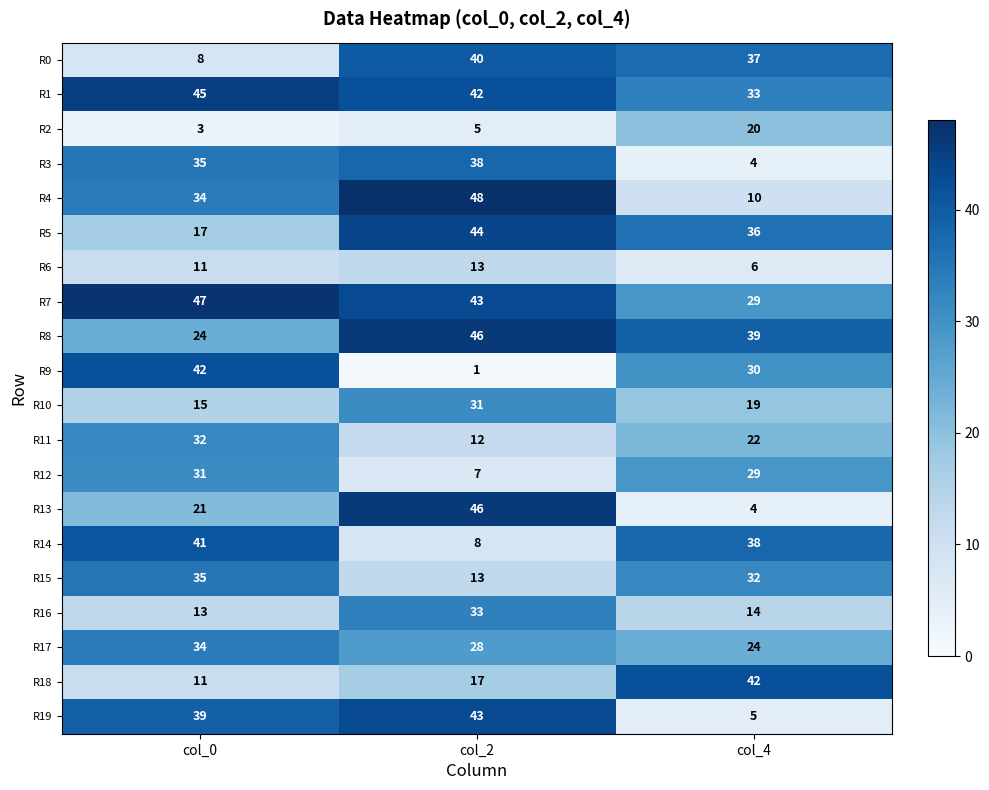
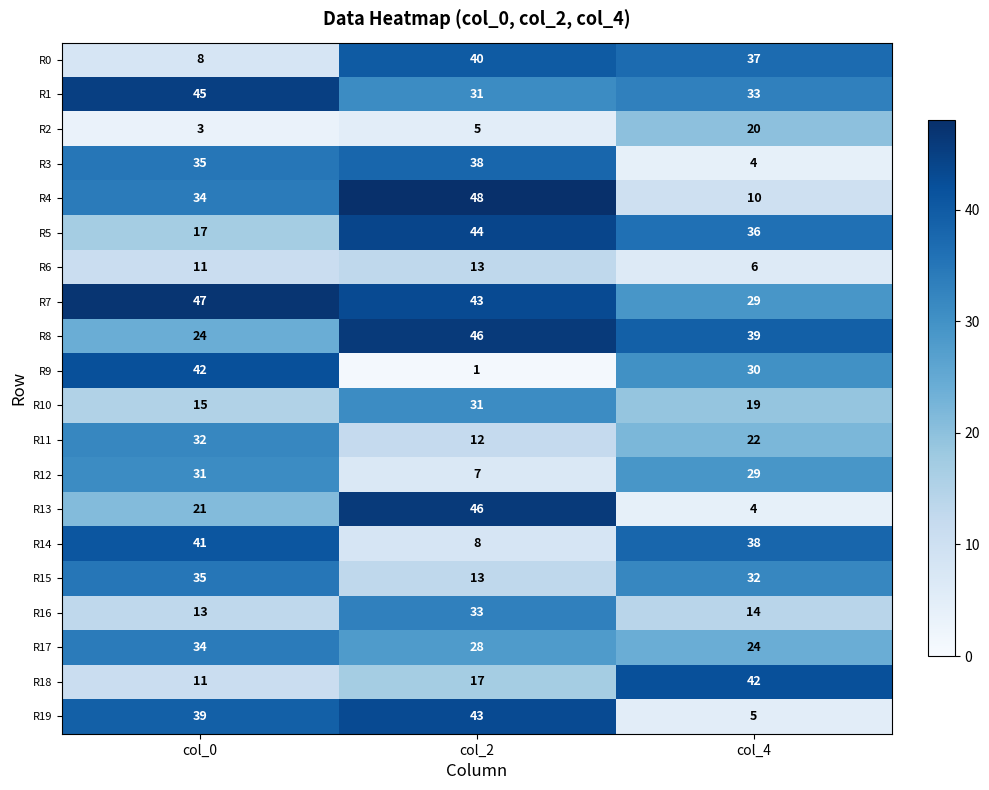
  {
    "R0": {
      "col_0": 8,
      "col_2": 40,
      "col_4": 37
    },
    "R1": {
      "col_0": 45,
-     "col_2": 42,
+     "col_2": 31,
      "col_4": 33
    },
    "R2": {
      "col_0": 3,
      "col_2": 5,
      "col_4": 20
    },
    "R3": {
      "col_0": 35,
      "col_2": 38,
      "col_4": 4
    },
    "R4": {
      "col_0": 34,
      "col_2": 48,
      "col_4": 10
    },
    "R5": {
      "col_0": 17,
      "col_2": 44,
      "col_4": 36
    },
    "R6": {
      "col_0": 11,
      "col_2": 13,
      "col_4": 6
    },
    "R7": {
      "col_0": 47,
      "col_2": 43,
      "col_4": 29
    },
    "R8": {
      "col_0": 24,
      "col_2": 46,
      "col_4": 39
    },
    "R9": {
      "col_0": 42,
      "col_2": 1,
      "col_4": 30
    },
    "R10": {
      "col_0": 15,
      "col_2": 31,
      "col_4": 19
    },
    "R11": {
      "col_0": 32,
      "col_2": 12,
      "col_4": 22
    },
    "R12": {
      "col_0": 31,
      "col_2": 7,
      "col_4": 29
    },
    "R13": {
      "col_0": 21,
      "col_2": 46,
      "col_4": 4
    },
    "R14": {
      "col_0": 41,
      "col_2": 8,
      "col_4": 38
    },
    "R15": {
      "col_0": 35,
      "col_2": 13,
      "col_4": 32
    },
    "R16": {
      "col_0": 13,
      "col_2": 33,
      "col_4": 14
    },
    "R17": {
      "col_0": 34,
      "col_2": 28,
      "col_4": 24
    },
    "R18": {
      "col_0": 11,
      "col_2": 17,
      "col_4": 42
    },
    "R19": {
      "col_0": 39,
      "col_2": 43,
      "col_4": 5
    }
  }
